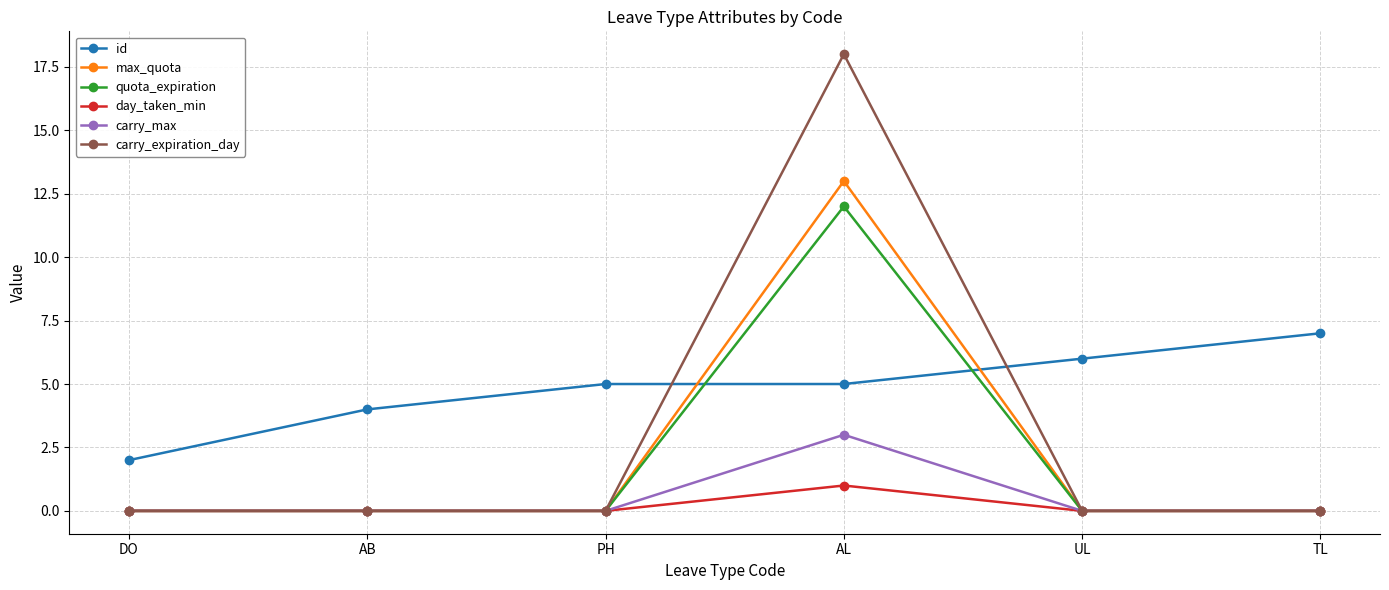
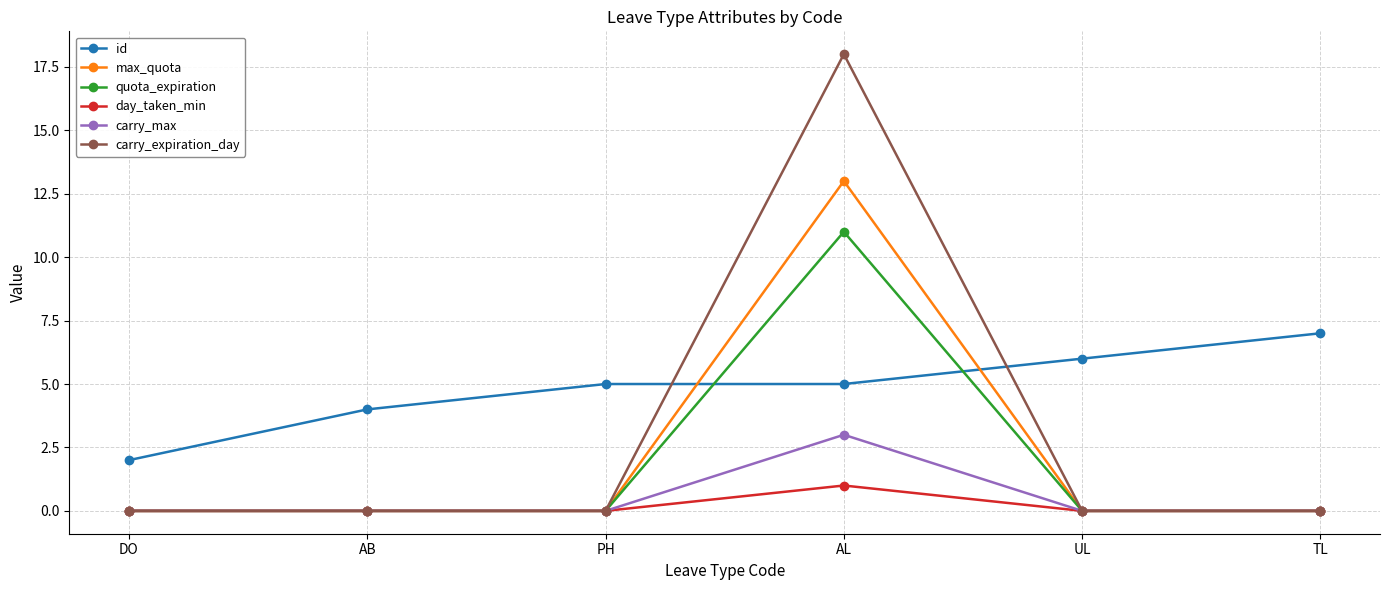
  {
    "id": {
      "DO": 2,
      "AB": 4,
      "PH": 5,
      "AL": 5,
      "UL": 6,
      "TL": 7
    },
    "max_quota": {
      "AL": 13
    },
    "quota_expiration": {
-     "AL": 12
+     "AL": 11
    },
    "day_taken_min": {
      "AL": 1
    },
    "carry_max": {
      "AL": 3
    },
    "carry_expiration_day": {
      "AL": 18
    }
  }
